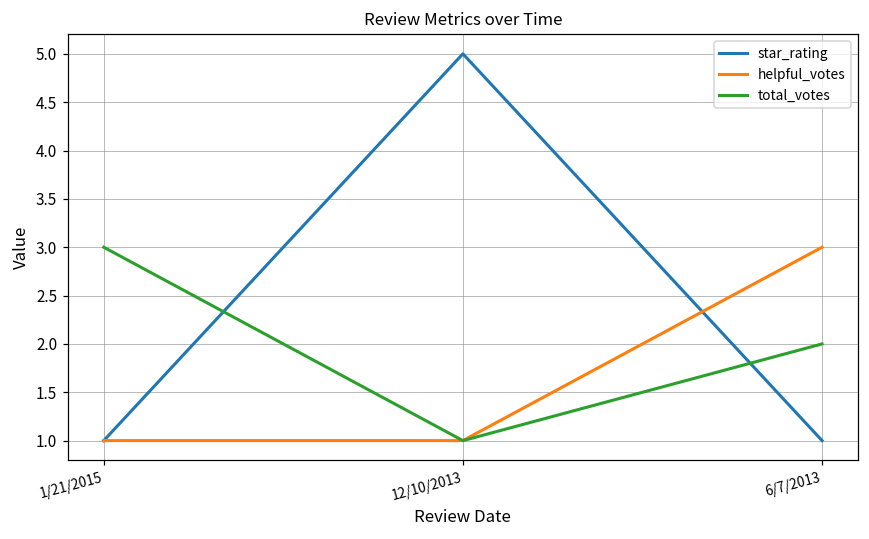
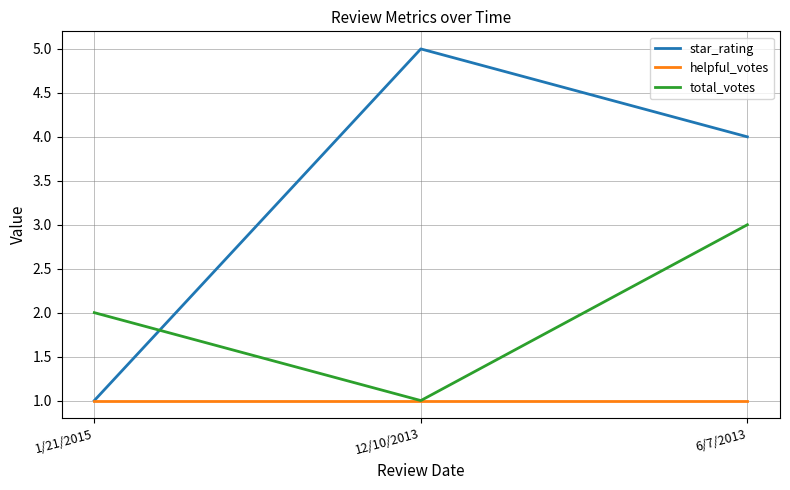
  {
    "star_rating": {
      "12/10/2013": 5,
-     "6/7/2013": 1
+     "6/7/2013": 4
    },
    "helpful_votes": {
-     "6/7/2013": 3
+     "6/7/2013": 1
    },
    "total_votes": {
-     "1/21/2015": 3,
-     "6/7/2013": 2
+     "1/21/2015": 2,
+     "6/7/2013": 3
    }
  }
